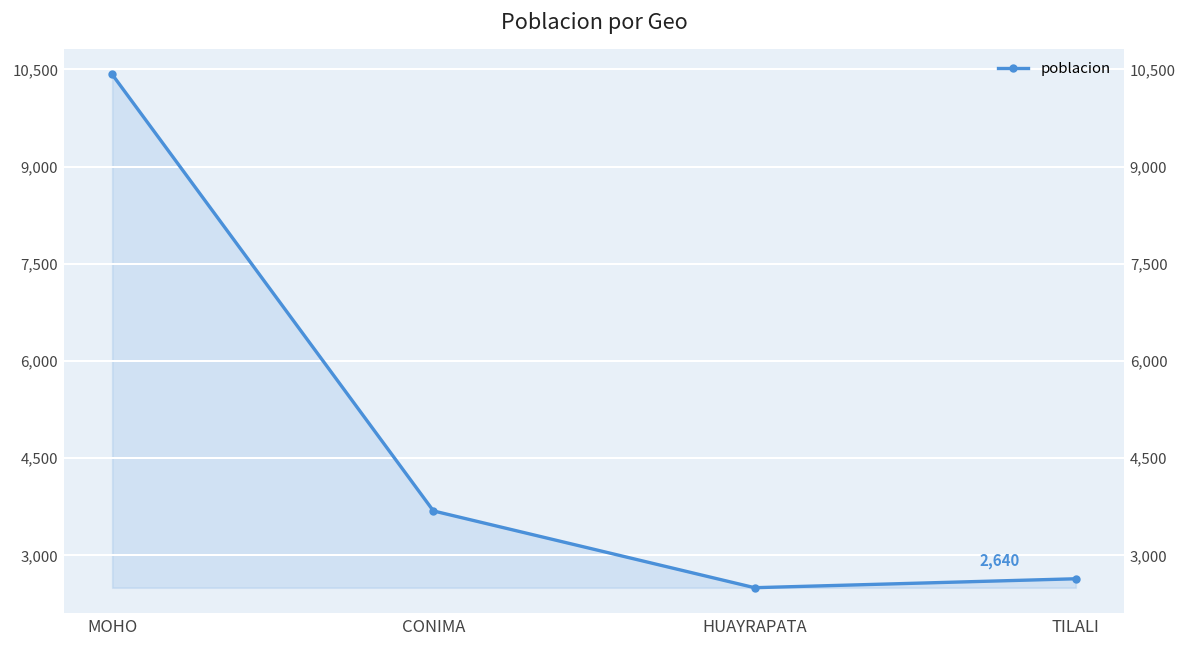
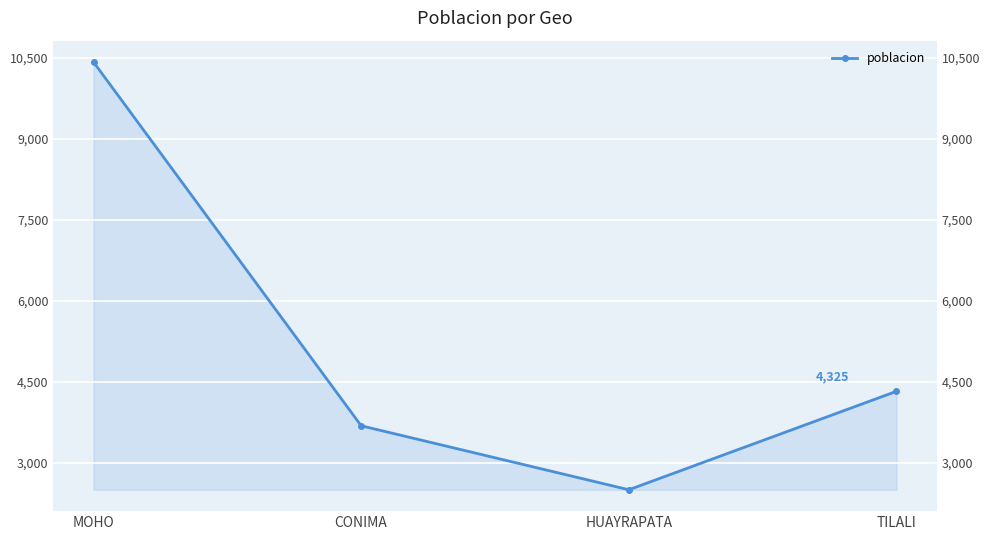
  {
-   "TILALI": "2,640"
+   "TILALI": "4,325"
  }
